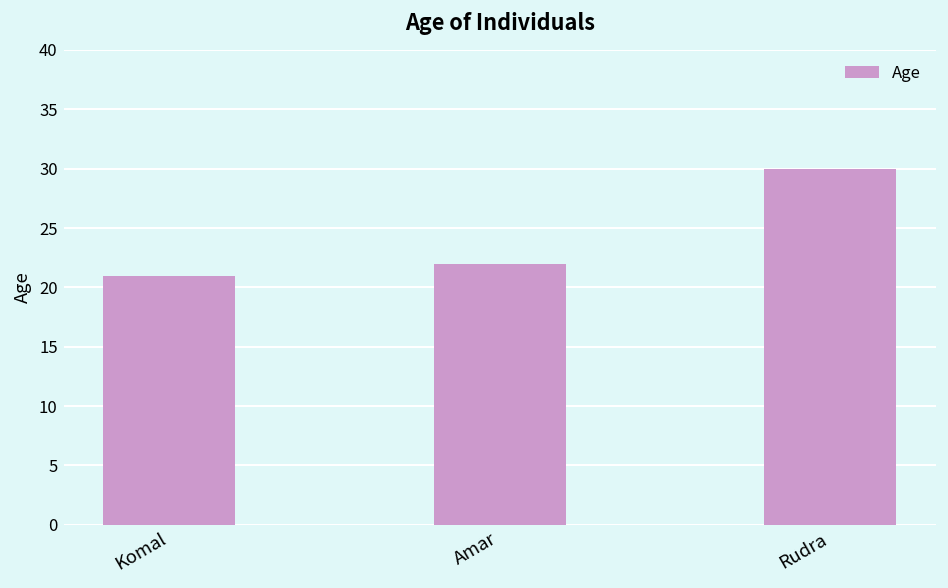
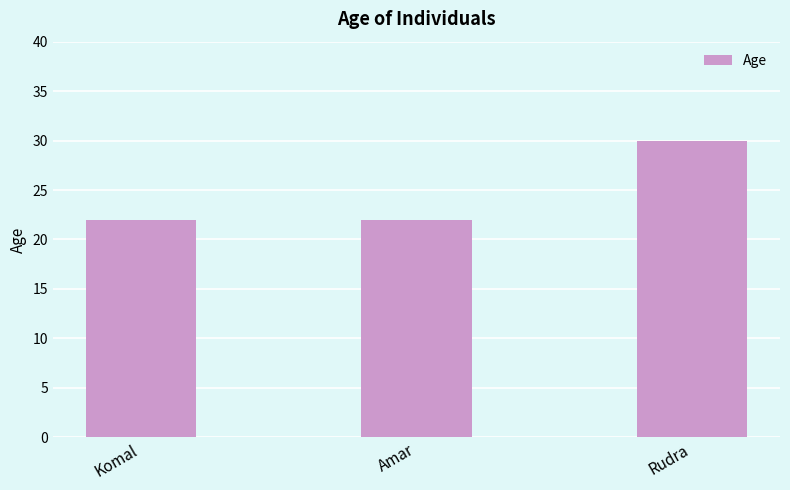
  {
-   "Komal": 21,
+   "Komal": 22,
    "Amar": 22,
    "Rudra": 30
  }
